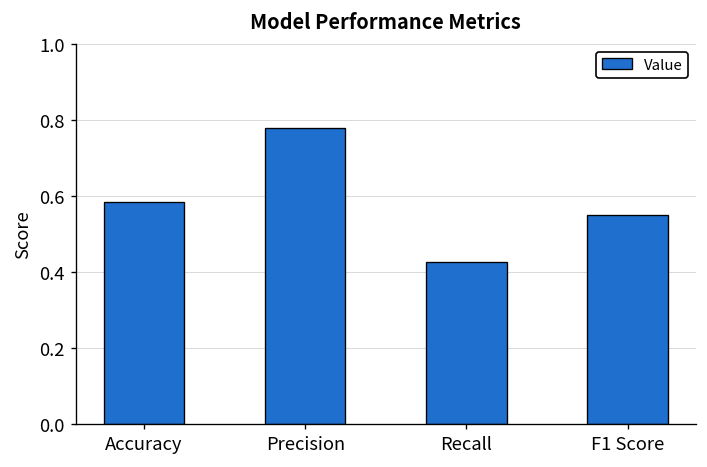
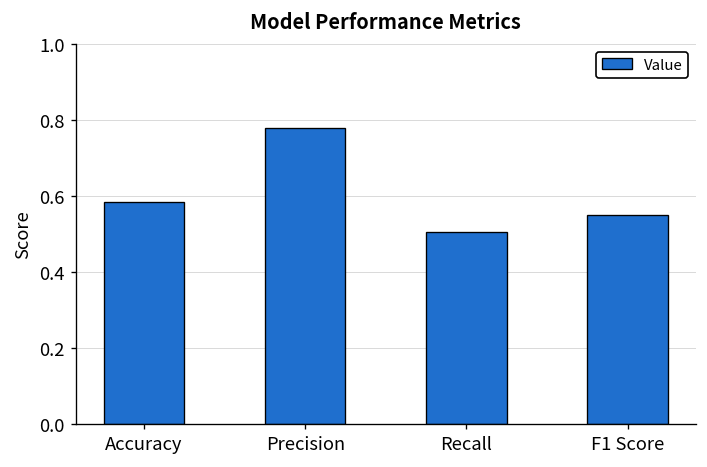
  {
    "Accuracy": 0.58,
    "Precision": 0.78,
-   "Recall": 0.43,
+   "Recall": 0.51,
    "F1 Score": 0.55
  }
